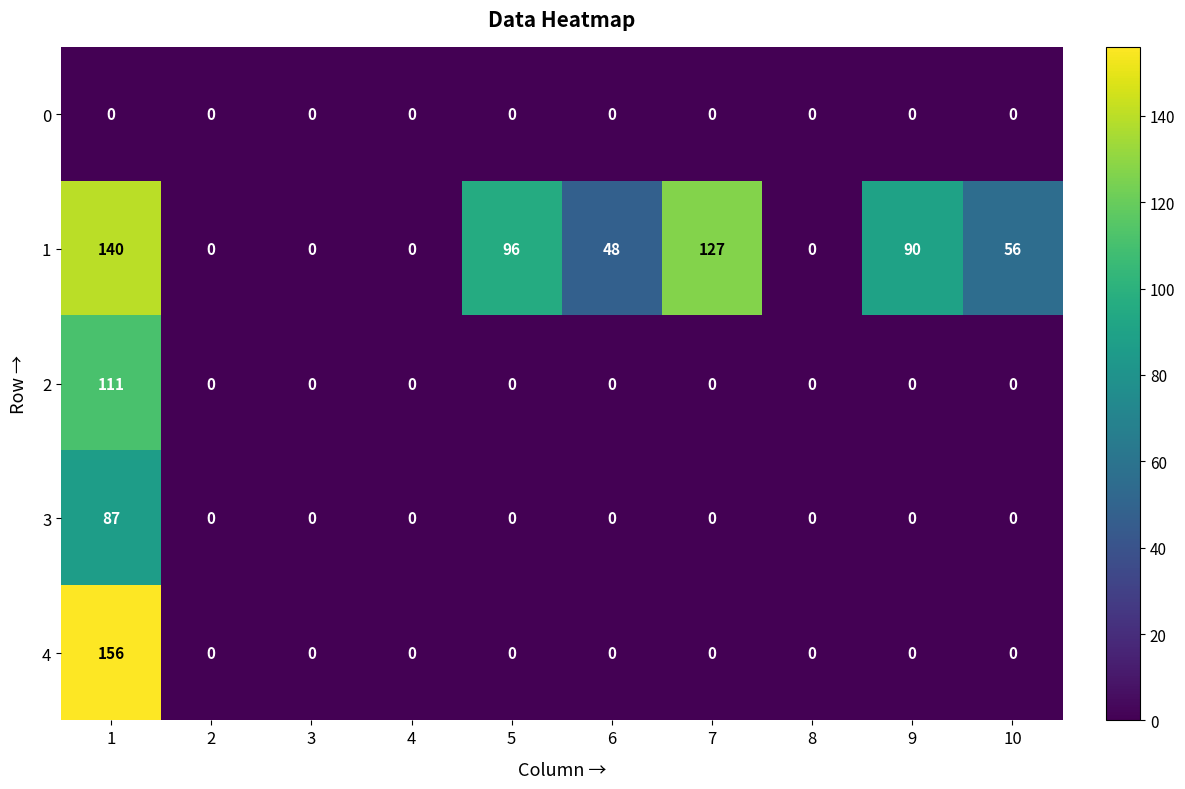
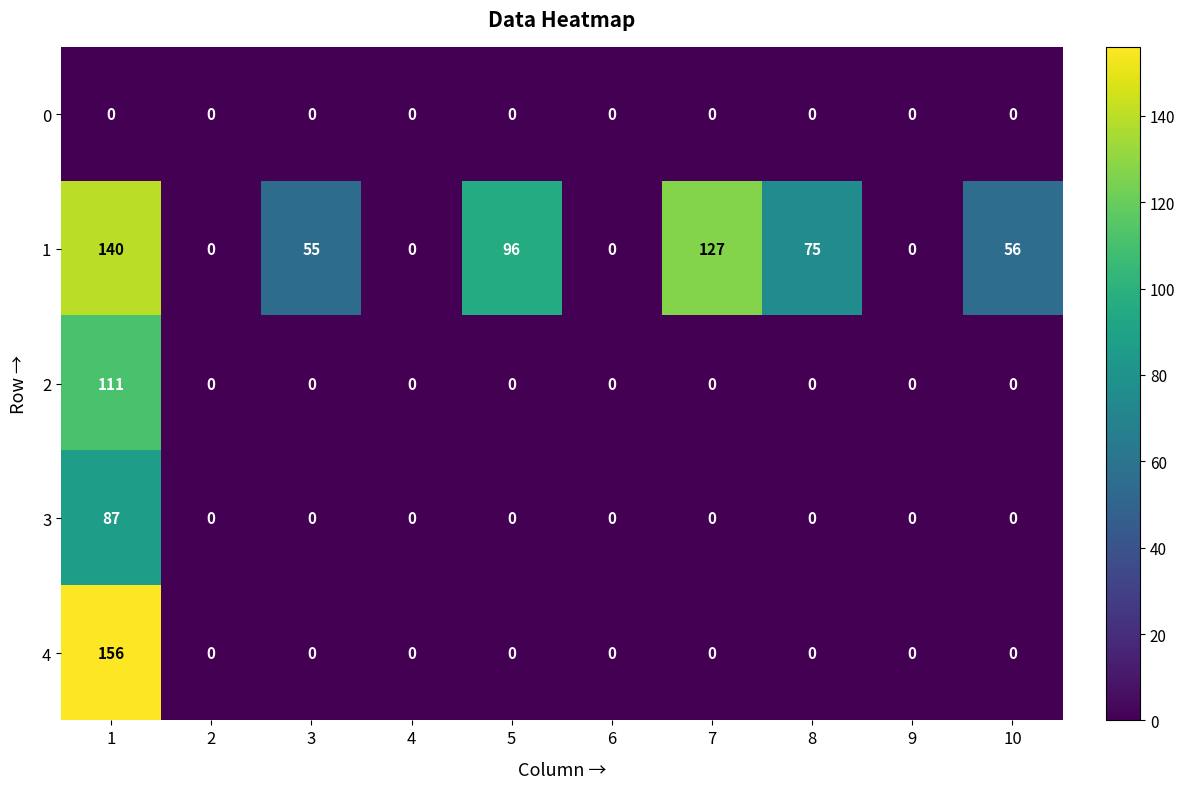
  {
    "0": {
      "1": 0,
      "2": 0,
      "3": 0,
      "4": 0,
      "5": 0,
      "6": 0,
      "7": 0,
      "8": 0,
      "9": 0,
      "10": 0
    },
    "1": {
      "1": 140,
      "2": 0,
-     "3": 0,
+     "3": 55,
      "4": 0,
      "5": 96,
-     "6": 48,
+     "6": 0,
      "7": 127,
-     "8": 0,
-     "9": 90,
+     "8": 75,
+     "9": 0,
      "10": 56
    },
    "2": {
      "1": 111,
      "2": 0,
      "3": 0,
      "4": 0,
      "5": 0,
      "6": 0,
      "7": 0,
      "8": 0,
      "9": 0,
      "10": 0
    },
    "3": {
      "1": 87,
      "2": 0,
      "3": 0,
      "4": 0,
      "5": 0,
      "6": 0,
      "7": 0,
      "8": 0,
      "9": 0,
      "10": 0
    },
    "4": {
      "1": 156,
      "2": 0,
      "3": 0,
      "4": 0,
      "5": 0,
      "6": 0,
      "7": 0,
      "8": 0,
      "9": 0,
      "10": 0
    }
  }
